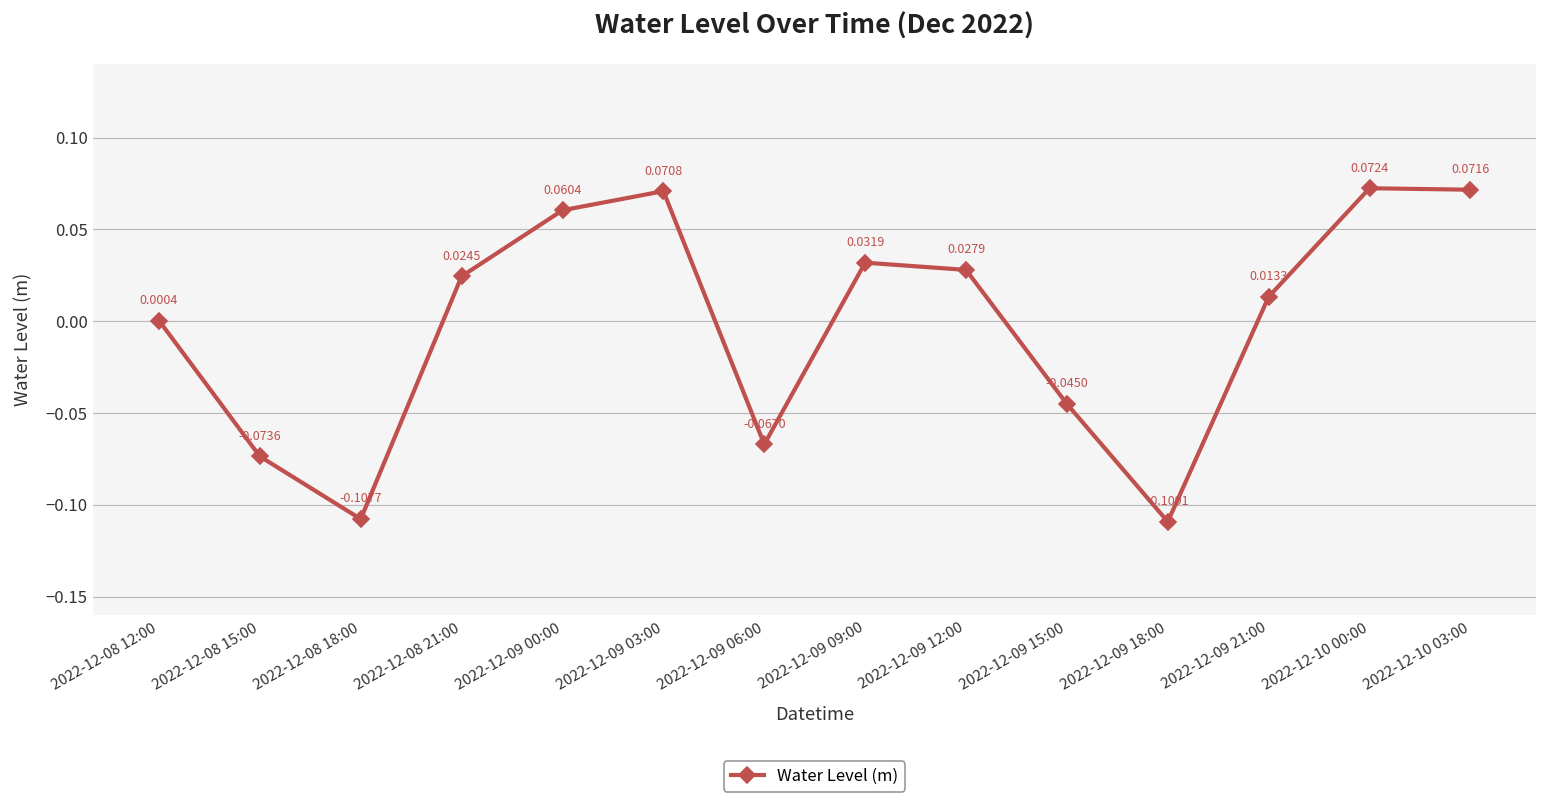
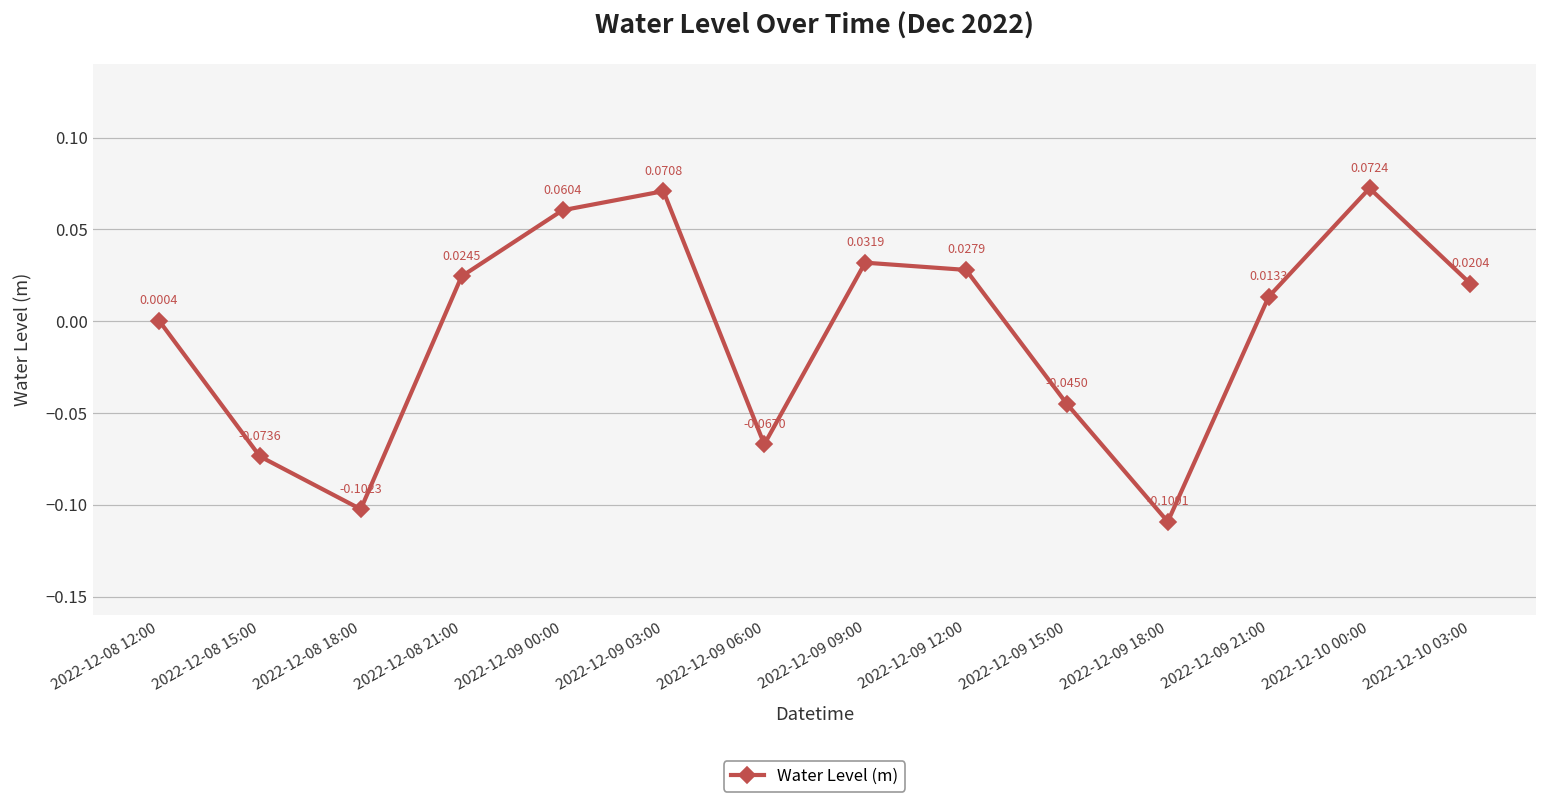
  {
    "2022-12-08 12:00": 0.0004,
    "2022-12-08 15:00": -0.0736,
-   "2022-12-08 18:00": -0.1077,
+   "2022-12-08 18:00": -0.1023,
    "2022-12-08 21:00": 0.0245,
    "2022-12-09 00:00": 0.0604,
    "2022-12-09 03:00": 0.0708,
    "2022-12-09 06:00": -0.0670,
    "2022-12-09 09:00": 0.0319,
    "2022-12-09 12:00": 0.0279,
    "2022-12-09 15:00": -0.0450,
    "2022-12-09 18:00": -0.1091,
    "2022-12-09 21:00": 0.0133,
    "2022-12-10 00:00": 0.0724,
-   "2022-12-10 03:00": 0.0716
+   "2022-12-10 03:00": 0.0204
  }
